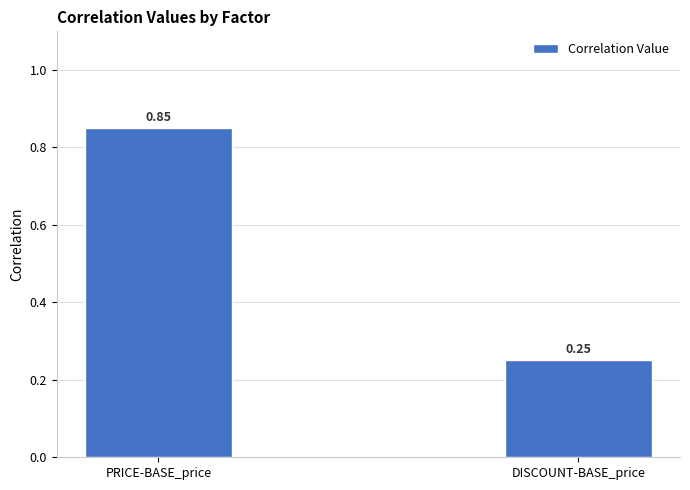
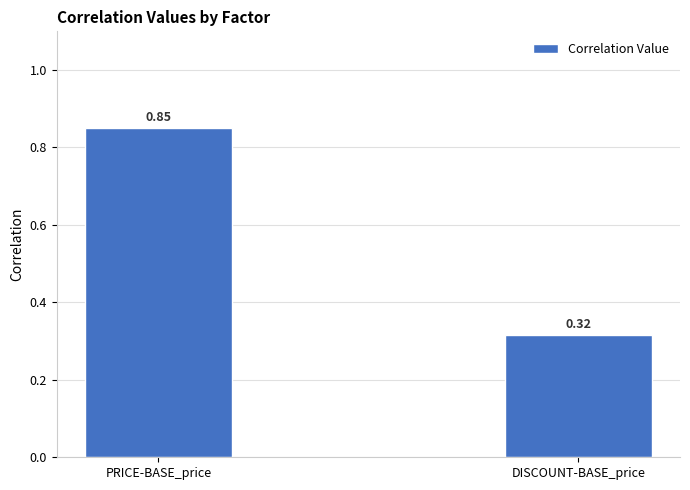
  {
    "PRICE-BASE_price": 0.85,
-   "DISCOUNT-BASE_price": 0.25
+   "DISCOUNT-BASE_price": 0.32
  }
